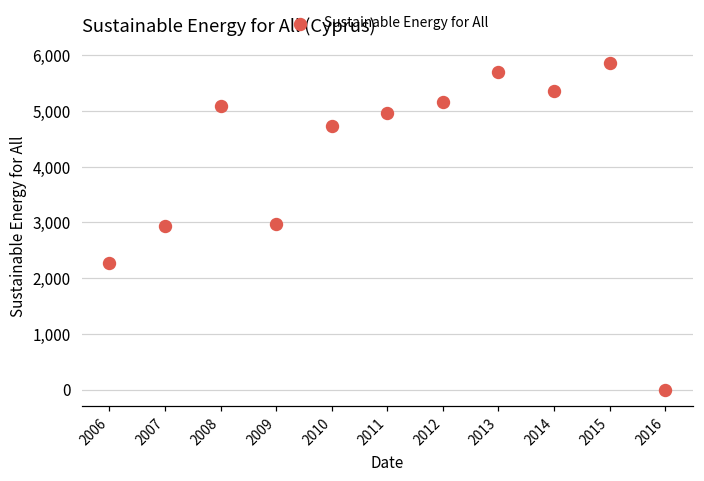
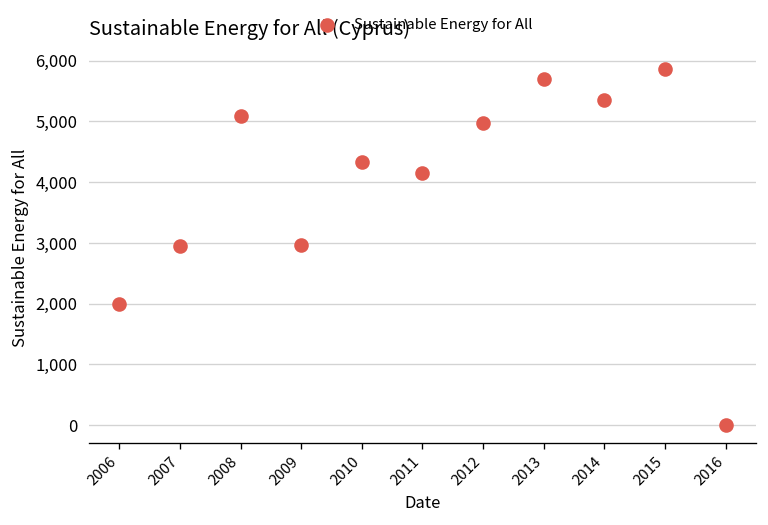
  {
-   "2006": "2,300",
-   "2010": "4,700",
-   "2011": "5,000",
-   "2012": "5,200"
+   "2006": "2,000",
+   "2010": "4,300",
+   "2011": "4,200",
+   "2012": "5,000"
  }
